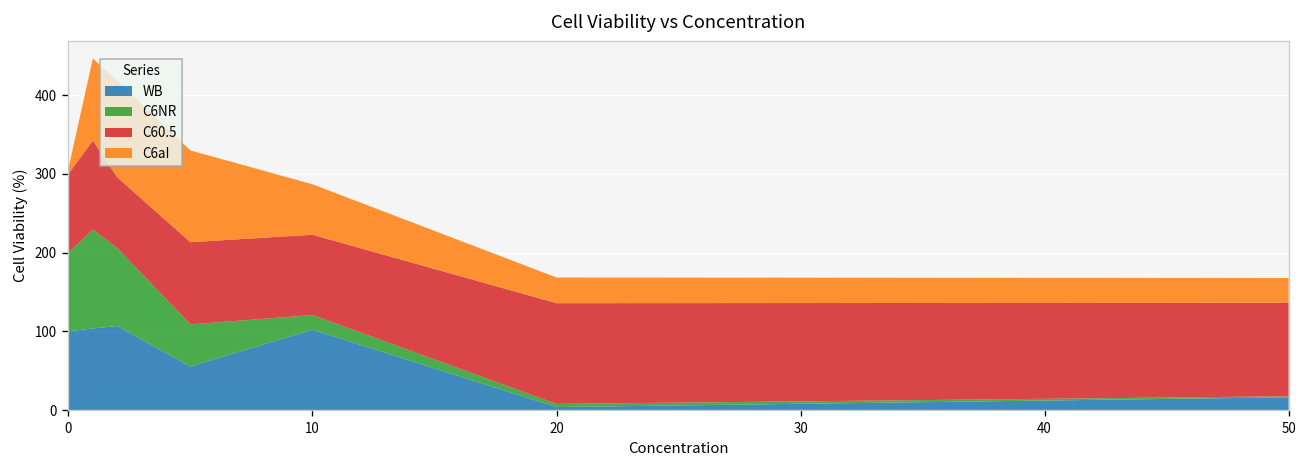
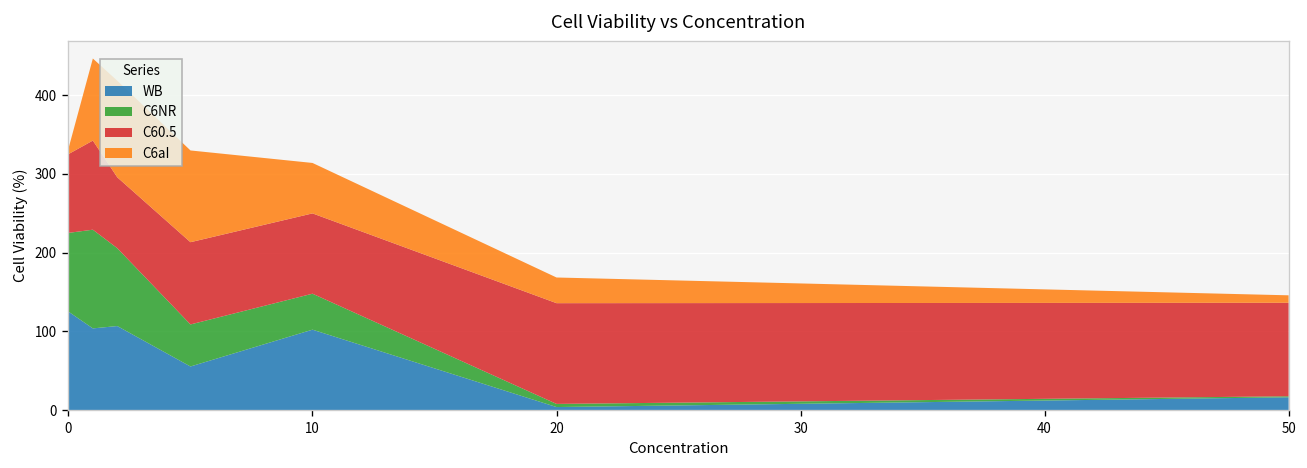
  {
    "WB": {
-     "0": 100,
+     "0": 130,
      "10": 100,
      "20": 0
    },
    "C6NR": {
      "0": 100,
-     "10": 20,
+     "10": 50,
      "20": 0
    },
    "C60.5": {
      "0": 100,
      "10": 100,
      "20": 130,
      "50": 120
    },
    "C6aI": {
      "0": 10,
      "10": 60,
      "20": 30,
-     "50": 30
+     "50": 10
    }
  }
